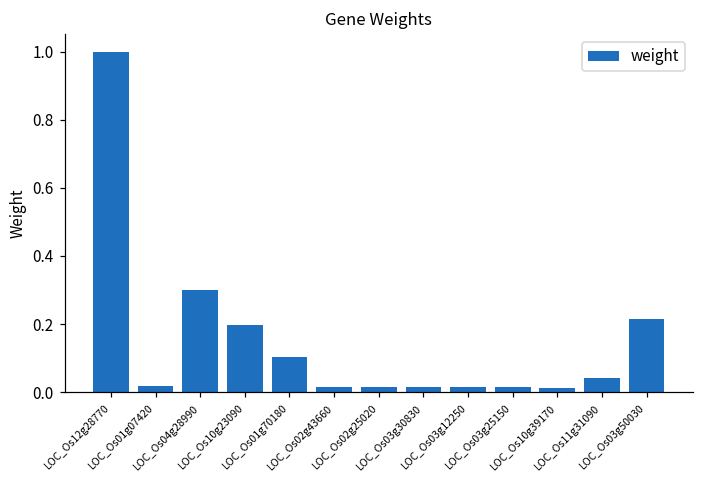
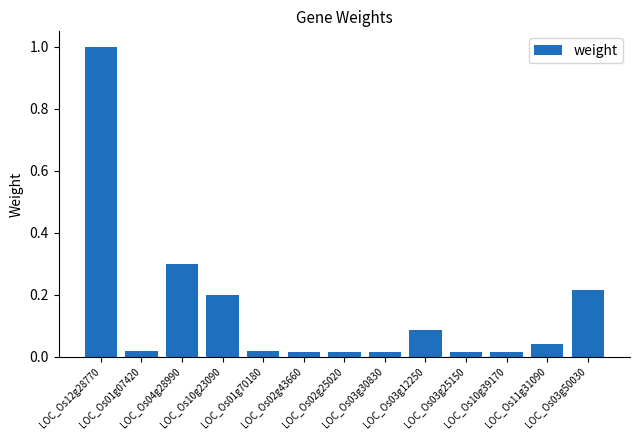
  {
    "LOC_Os12g28770": 1.00,
    "LOC_Os01g07420": 0.02,
    "LOC_Os04g28990": 0.30,
    "LOC_Os10g23090": 0.20,
-   "LOC_Os01g70180": 0.10,
+   "LOC_Os01g70180": 0.02,
    "LOC_Os02g43660": 0.02,
    "LOC_Os02g25020": 0.01,
    "LOC_Os03g30830": 0.01,
-   "LOC_Os03g12250": 0.01,
+   "LOC_Os03g12250": 0.09,
    "LOC_Os03g25150": 0.01,
    "LOC_Os10g39170": 0.01,
    "LOC_Os11g31090": 0.04,
    "LOC_Os03g50030": 0.21
  }
